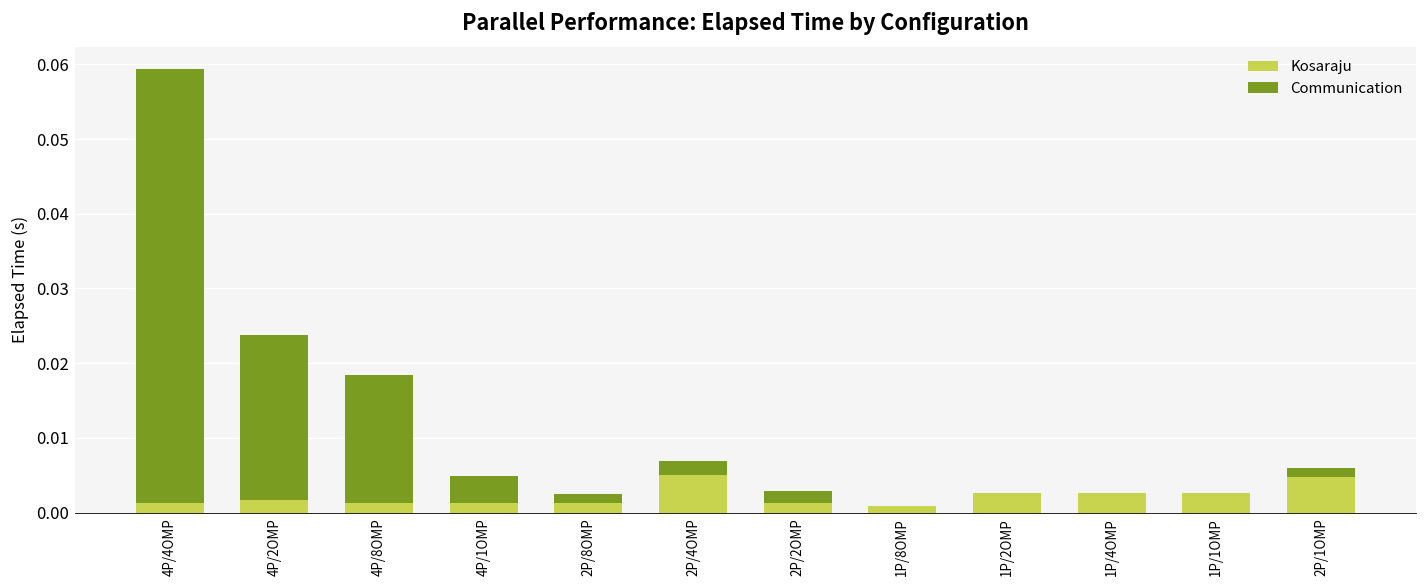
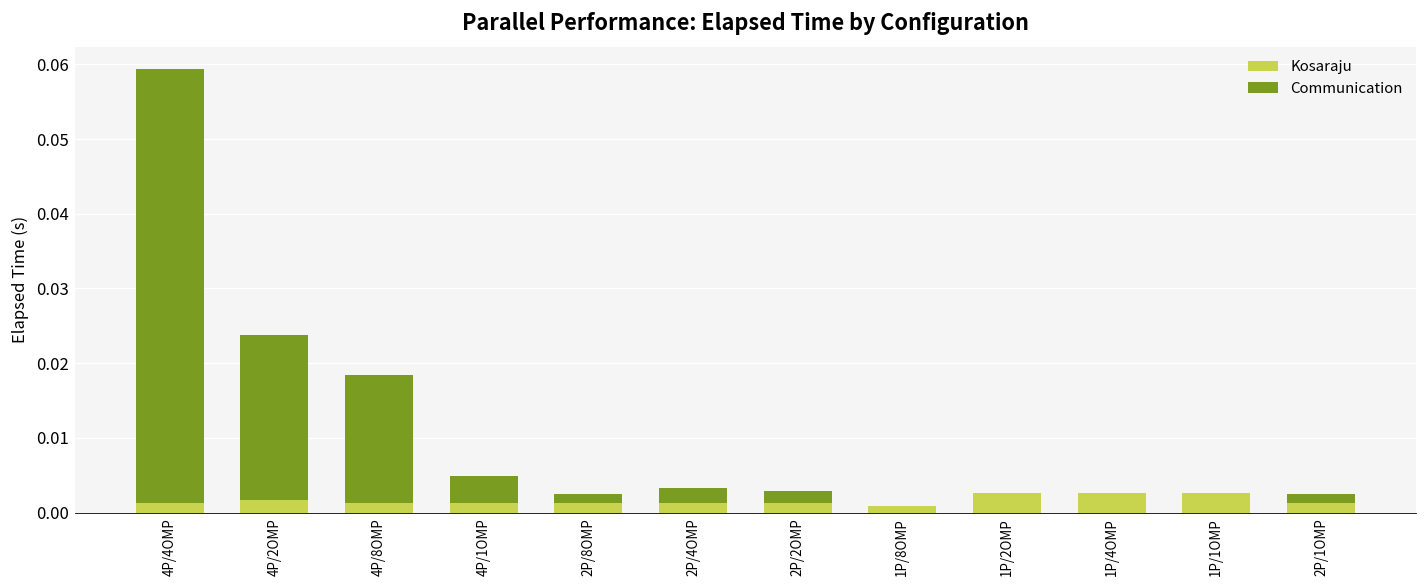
  {
    "Kosaraju": {
      "4P/4OMP": 0.001,
      "4P/2OMP": 0.002,
      "4P/8OMP": 0.001,
      "4P/1OMP": 0.001,
      "2P/8OMP": 0.001,
-     "2P/4OMP": 0.005,
+     "2P/4OMP": 0.001,
      "2P/2OMP": 0.001,
      "1P/8OMP": 0.001,
      "1P/2OMP": 0.003,
      "1P/4OMP": 0.003,
      "1P/1OMP": 0.003,
-     "2P/1OMP": 0.005
+     "2P/1OMP": 0.001
    },
    "Communication": {
      "4P/4OMP": 0.058,
      "4P/2OMP": 0.022,
      "4P/8OMP": 0.017,
      "4P/1OMP": 0.004,
      "2P/8OMP": 0.001,
      "2P/4OMP": 0.002,
      "2P/2OMP": 0.001,
      "1P/8OMP": 0.000,
      "1P/2OMP": 0.000,
      "1P/4OMP": 0.000,
      "1P/1OMP": 0.000,
      "2P/1OMP": 0.001
    }
  }
